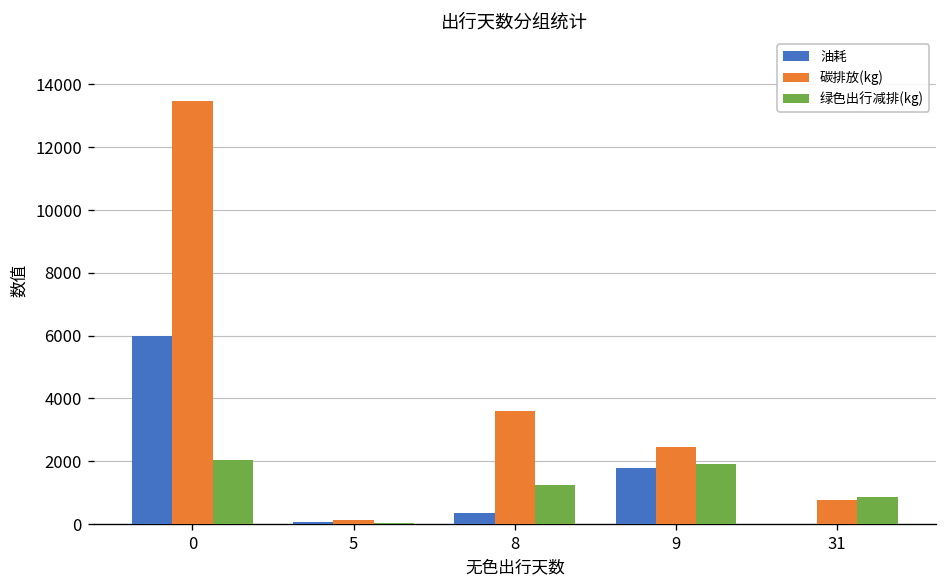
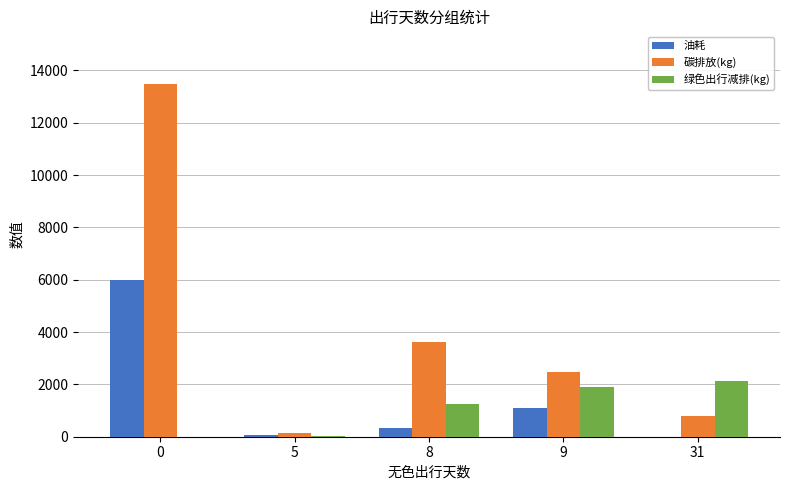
  {
    "油耗": {
      "0": 6000,
      "8": 300,
-     "9": 1800,
+     "9": 1100,
      "31": 0
    },
    "碳排放(kg)": {
      "0": 13500,
      "5": 100,
      "8": 3600,
      "9": 2500,
      "31": 800
    },
    "绿色出行减排(kg)": {
-     "0": 2000,
+     "0": 0,
      "8": 1300,
      "9": 1900,
-     "31": 900
+     "31": 2100
    }
  }
